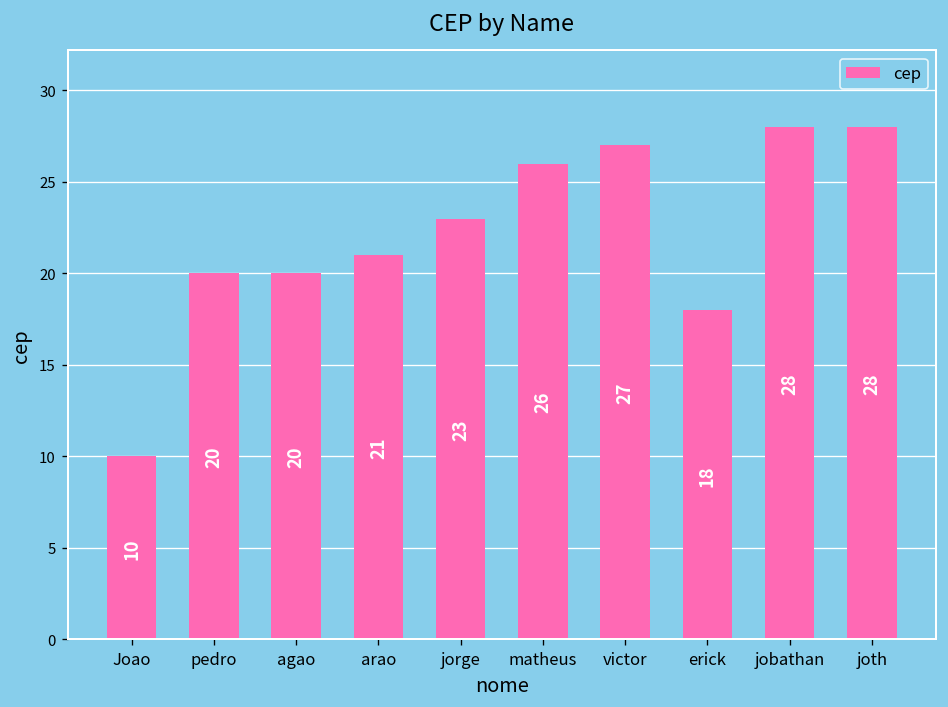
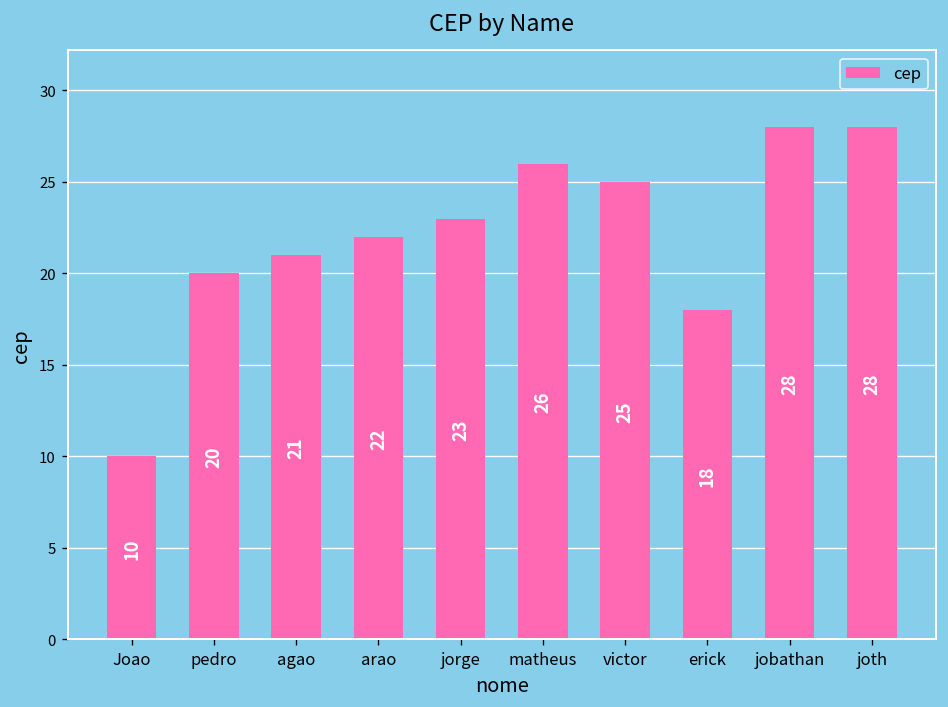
  {
    "Joao": 10,
    "pedro": 20,
-   "agao": 20,
-   "arao": 21,
+   "agao": 21,
+   "arao": 22,
    "jorge": 23,
    "matheus": 26,
-   "victor": 27,
+   "victor": 25,
    "erick": 18,
    "jobathan": 28,
    "joth": 28
  }
